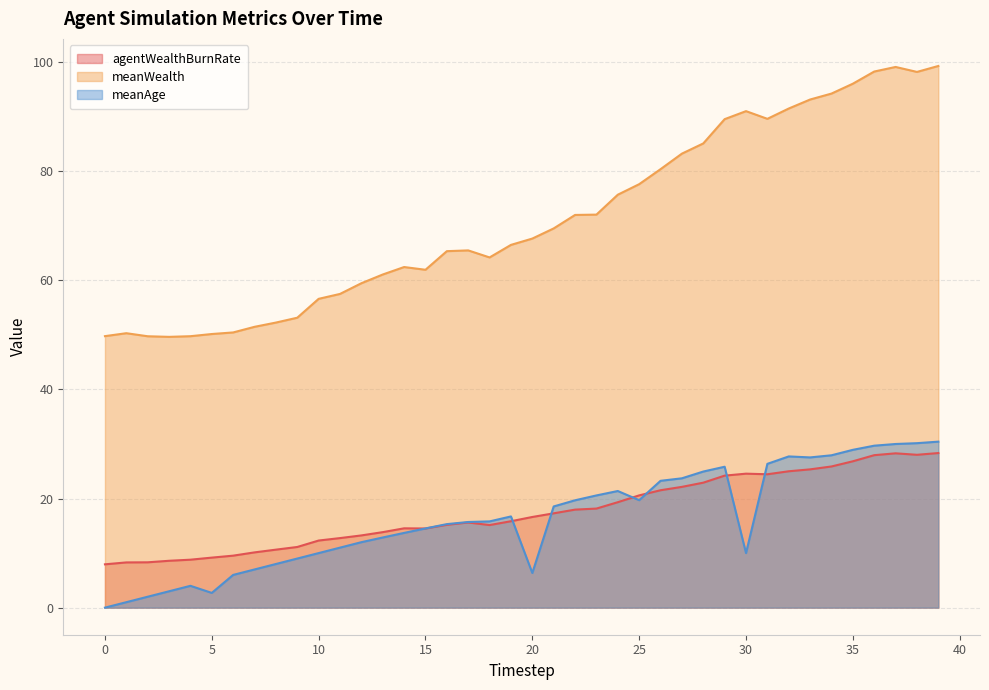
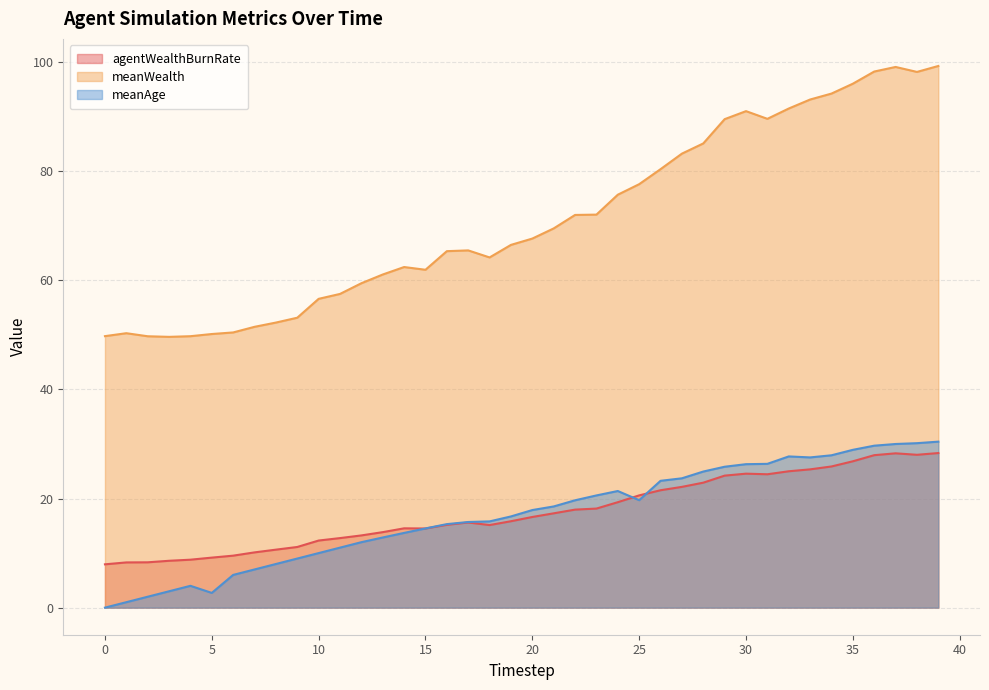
  {
    "meanAge": {
      "0": 0,
      "5": 3,
      "10": 10,
-     "20": 6,
+     "20": 18,
      "25": 20,
-     "30": 10,
+     "30": 26,
      "35": 29
    }
  }
